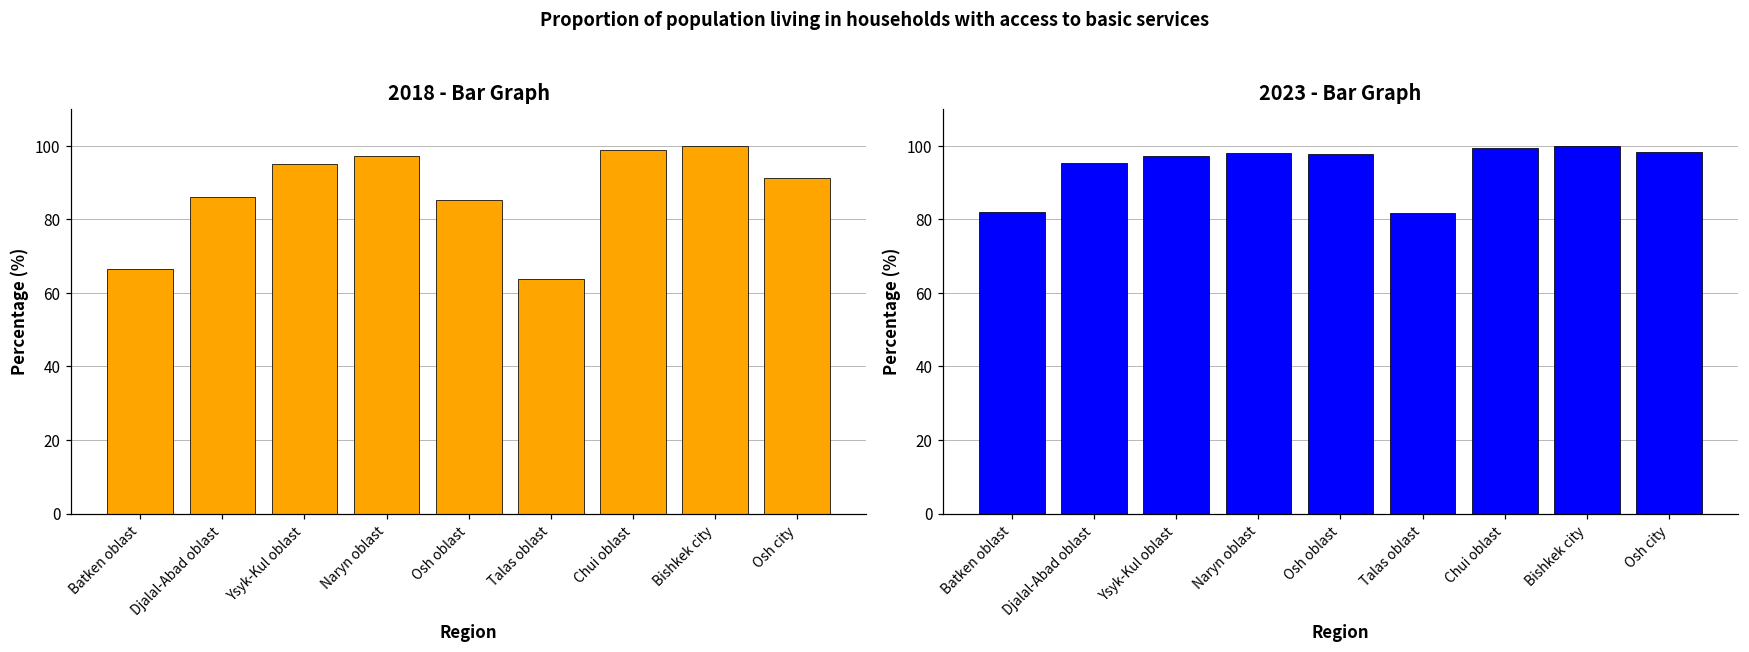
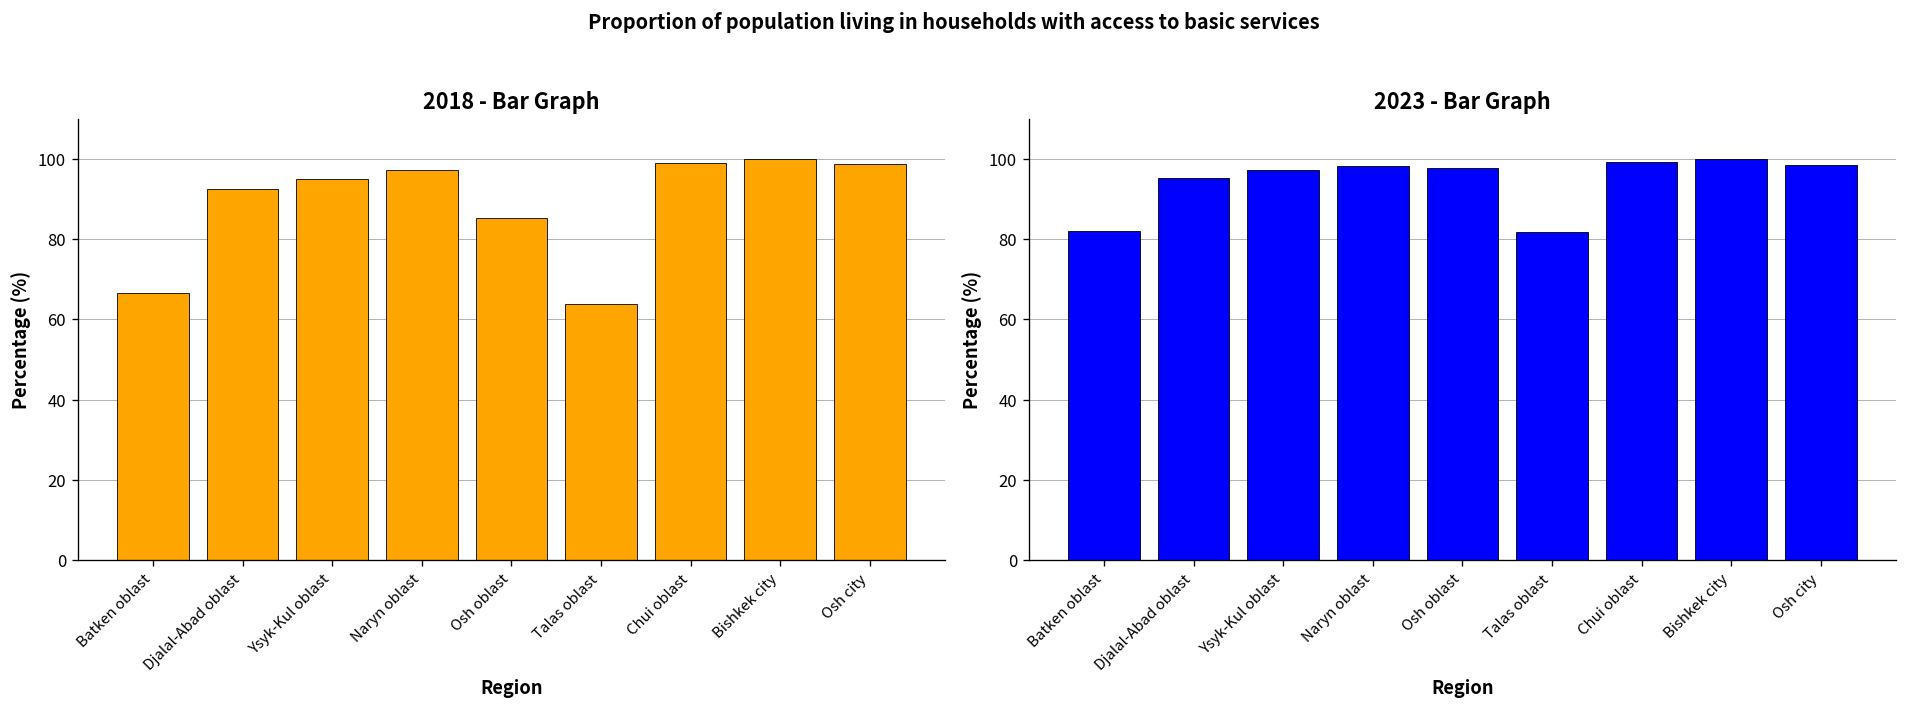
  {
    "2018 - Bar Graph": {
      "Batken oblast": 67,
-     "Djalal-Abad oblast": 86,
+     "Djalal-Abad oblast": 92,
      "Ysyk-Kul oblast": 95,
      "Naryn oblast": 97,
      "Osh oblast": 85,
      "Talas oblast": 64,
      "Chui oblast": 99,
      "Bishkek city": 100,
-     "Osh city": 91
+     "Osh city": 99
    },
    "2023 - Bar Graph": {
      "Batken oblast": 82,
      "Djalal-Abad oblast": 95,
      "Ysyk-Kul oblast": 97,
      "Naryn oblast": 98,
      "Osh oblast": 98,
      "Talas oblast": 82,
      "Chui oblast": 99,
      "Bishkek city": 100,
      "Osh city": 98
    }
  }
